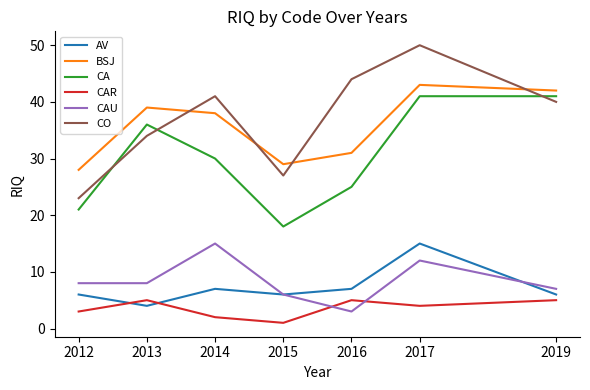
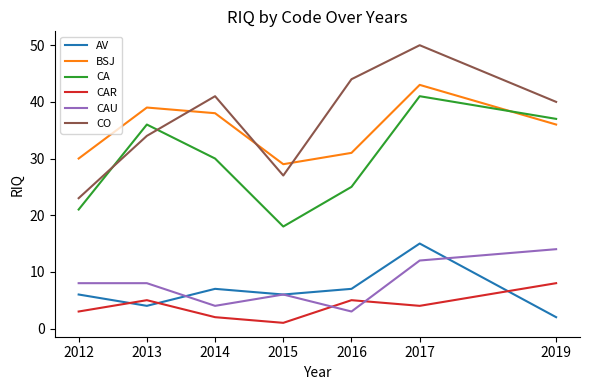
  {
    "AV": {
      "2012": 6,
      "2013": 4,
      "2014": 7,
      "2016": 7,
      "2017": 15,
-     "2019": 6
+     "2019": 2
    },
    "BSJ": {
-     "2012": 28,
+     "2012": 30,
      "2013": 39,
      "2014": 38,
      "2015": 29,
      "2016": 31,
      "2017": 43,
-     "2019": 42
+     "2019": 36
    },
    "CA": {
      "2012": 21,
      "2013": 36,
      "2014": 30,
      "2015": 18,
      "2016": 25,
      "2017": 41,
-     "2019": 41
+     "2019": 37
    },
    "CAR": {
      "2012": 3,
      "2013": 5,
      "2014": 2,
      "2015": 1,
      "2016": 5,
      "2017": 4,
-     "2019": 5
+     "2019": 8
    },
    "CAU": {
      "2012": 8,
      "2013": 8,
-     "2014": 15,
+     "2014": 4,
      "2016": 3,
      "2017": 12,
-     "2019": 7
+     "2019": 14
    },
    "CO": {
      "2012": 23,
      "2013": 34,
      "2014": 41,
      "2015": 27,
      "2016": 44,
      "2017": 50,
      "2019": 40
    }
  }
